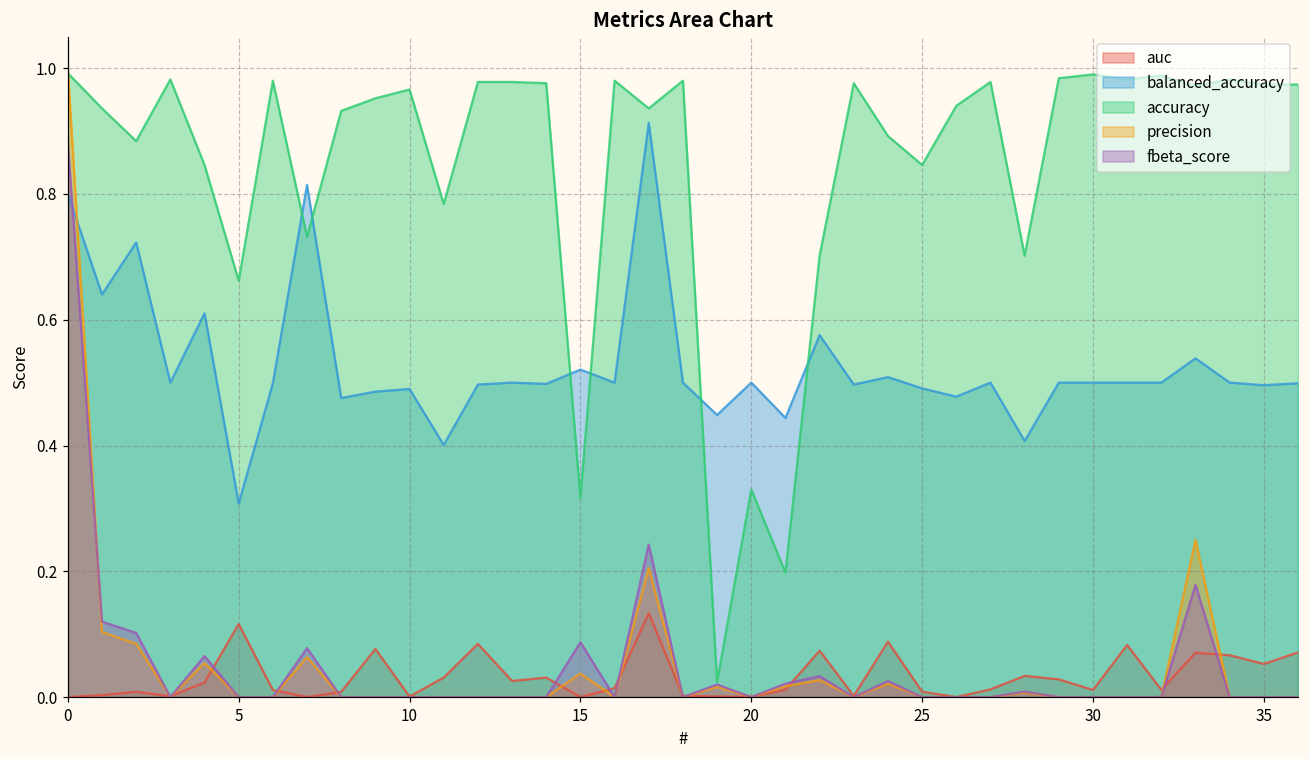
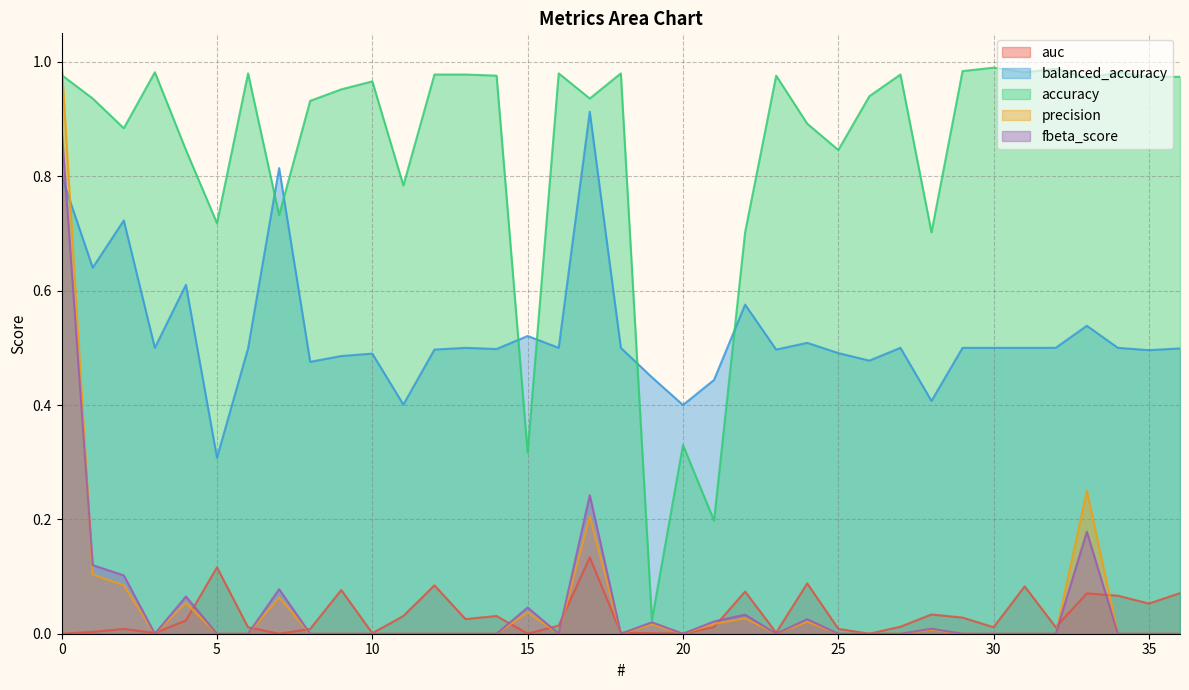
  {
    "balanced_accuracy": {
      "0": 0.8,
      "5": 0.31,
      "10": 0.49,
      "15": 0.52,
-     "20": 0.5,
+     "20": 0.4,
      "25": 0.49,
      "30": 0.5,
      "35": 0.5
    },
    "accuracy": {
-     "0": 0.99,
-     "5": 0.66,
+     "0": 0.98,
+     "5": 0.72,
      "10": 0.97,
      "15": 0.32,
      "20": 0.33,
      "25": 0.85,
      "30": 0.99
    },
    "fbeta_score": {
      "0": 0.88,
-     "15": 0.09
+     "15": 0.05
    }
  }
